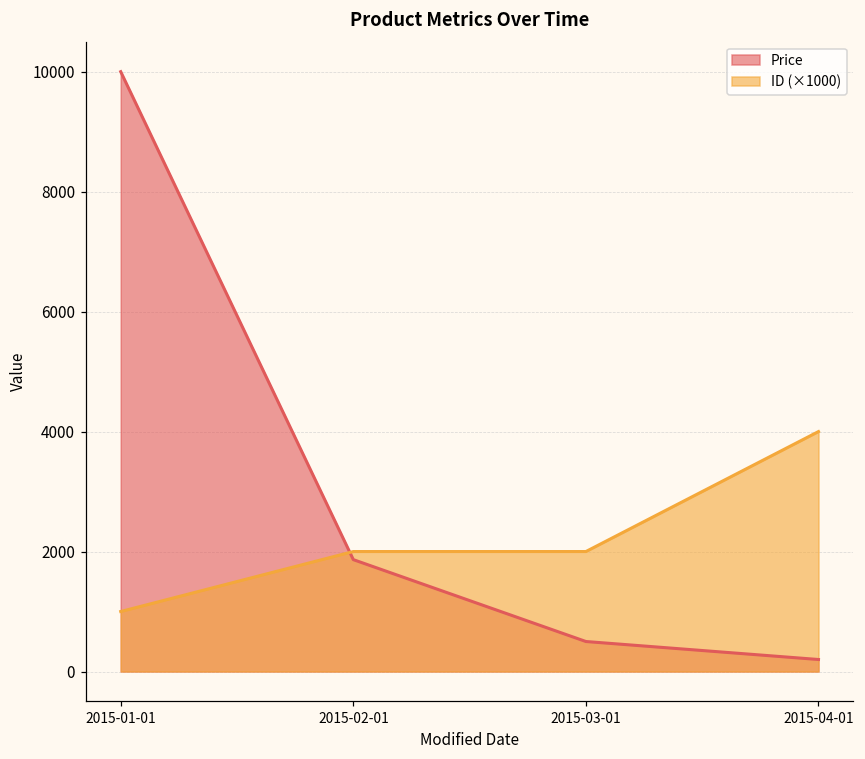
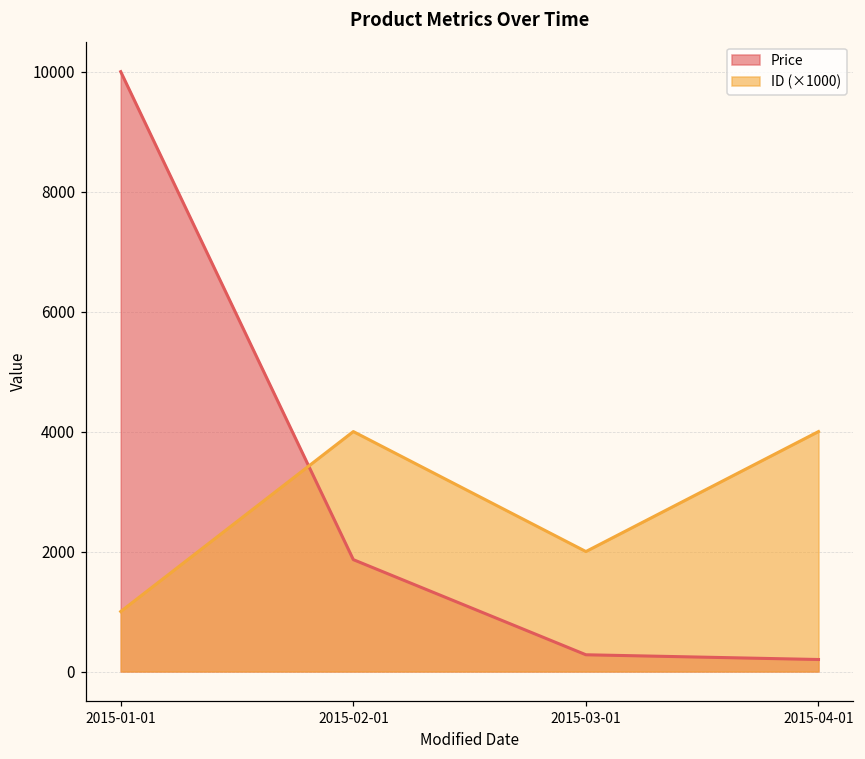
  {
    "Price": {
      "2015-01-01": 10000,
      "2015-02-01": 1900,
-     "2015-03-01": 500,
+     "2015-03-01": 300,
      "2015-04-01": 200
    },
    "ID (×1000)": {
      "2015-01-01": 1000,
-     "2015-02-01": 2000,
+     "2015-02-01": 4000,
      "2015-03-01": 2000,
      "2015-04-01": 4000
    }
  }
